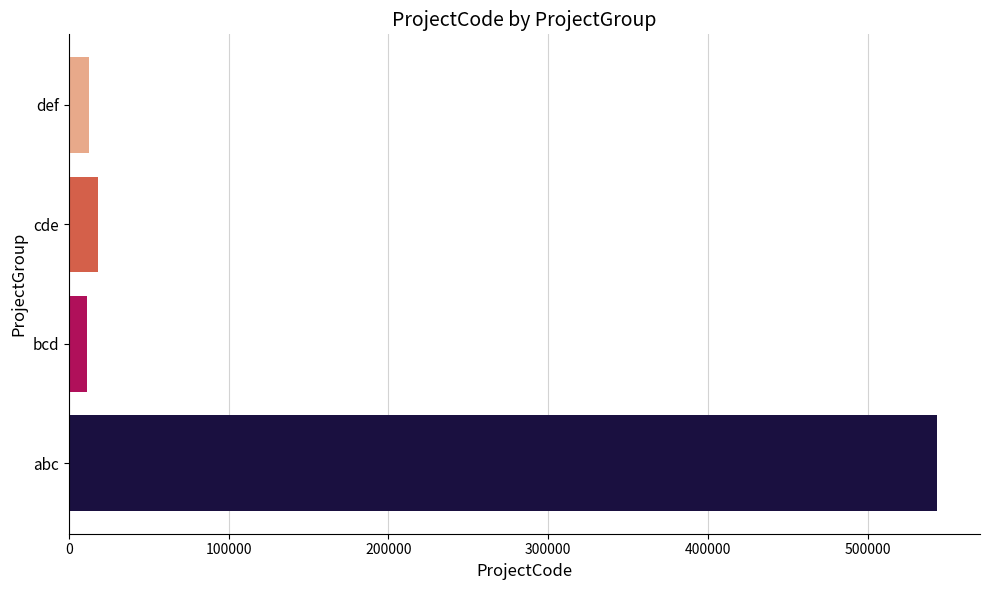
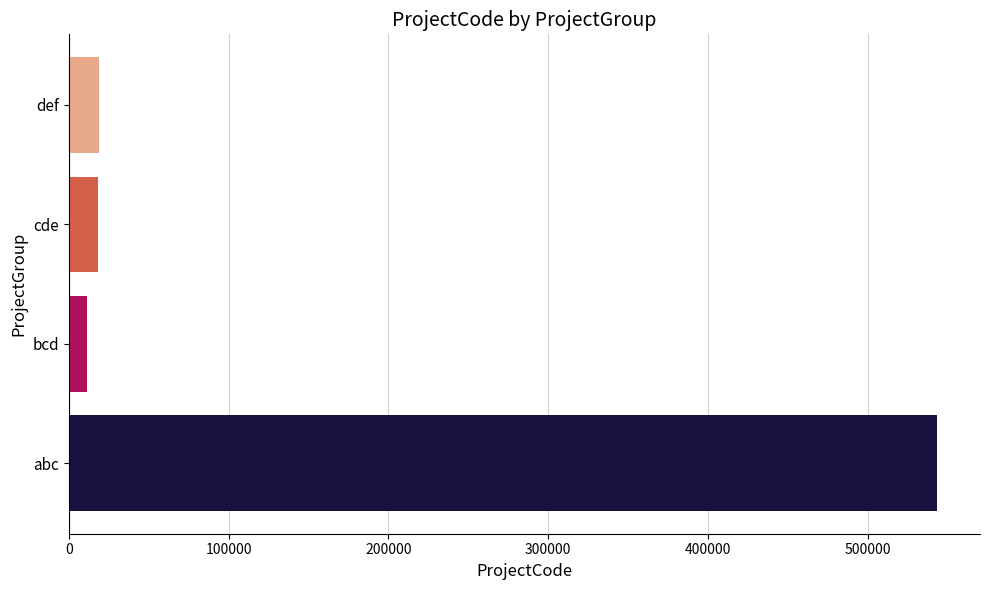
  {
-   "def": 13000,
+   "def": 19000,
    "cde": 18000,
    "bcd": 12000,
    "abc": 543000
  }
